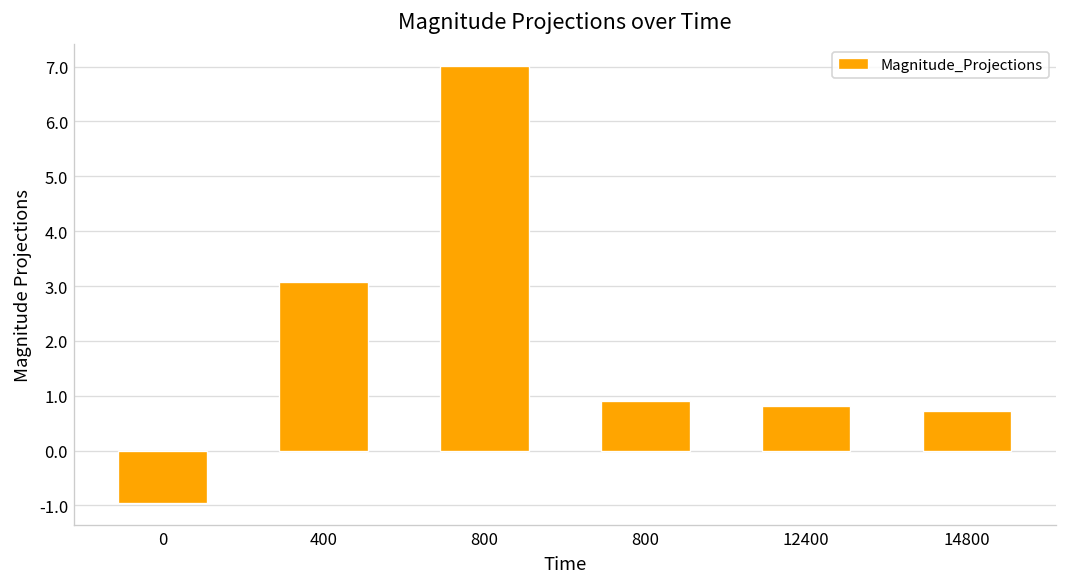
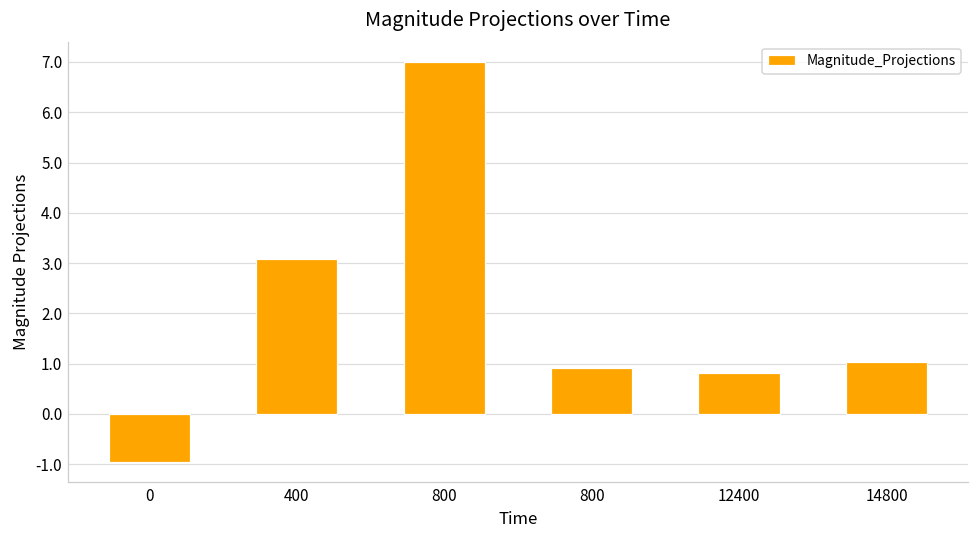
  {
    "0": -1.0,
    "400": 3.1,
    "12400": 0.8,
-   "14800": 0.7
+   "14800": 1.0
  }
